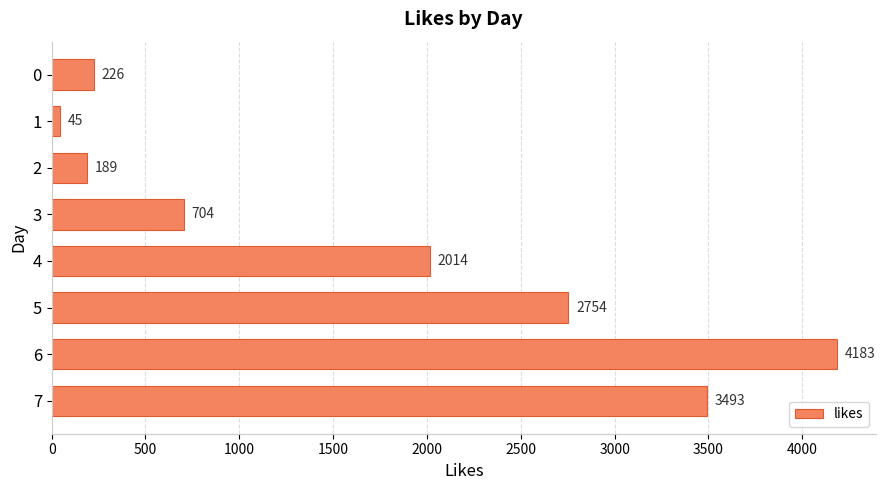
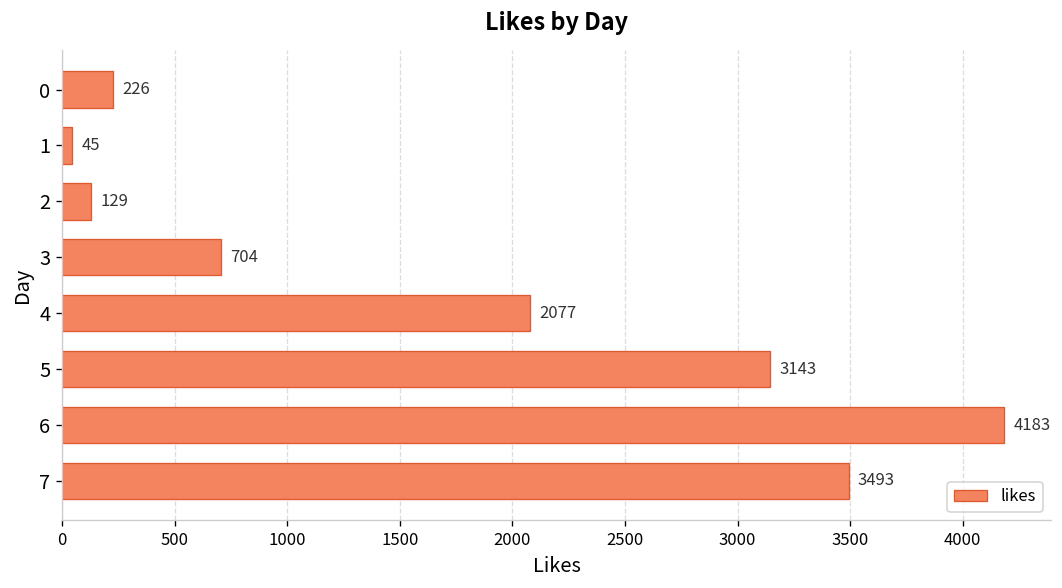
  {
    "0": 226,
    "1": 45,
-   "2": 189,
+   "2": 129,
    "3": 704,
-   "4": 2014,
-   "5": 2754,
+   "4": 2077,
+   "5": 3143,
    "6": 4183,
    "7": 3493
  }
